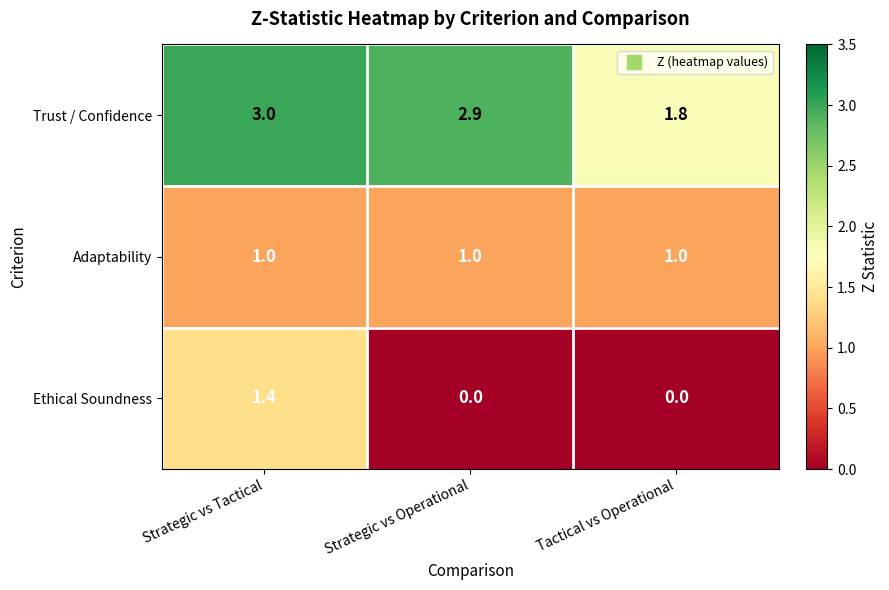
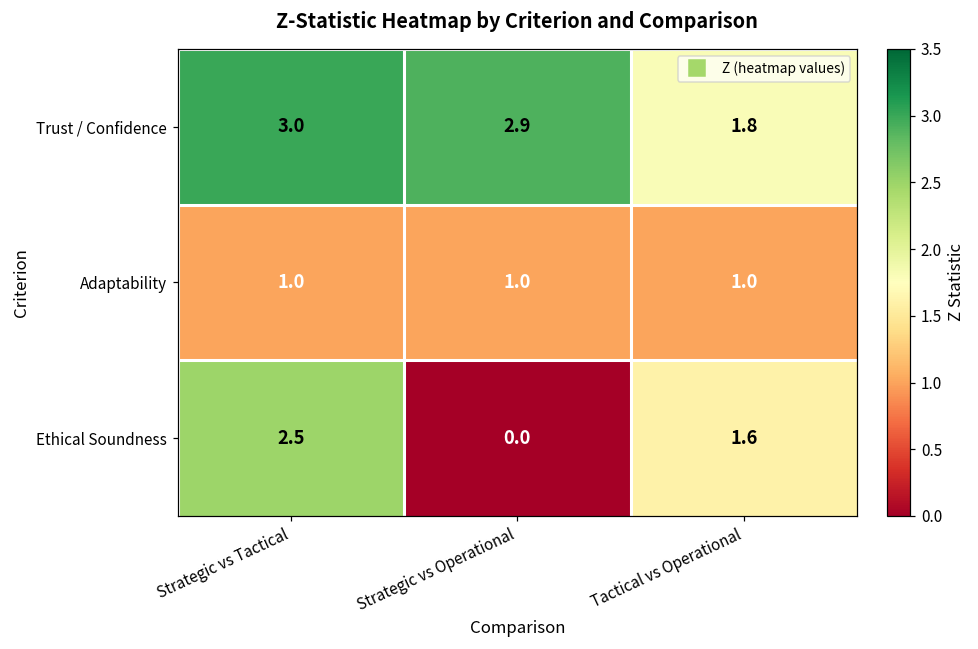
  {
    "Trust / Confidence": {
      "Strategic vs Tactical": 3.0,
      "Strategic vs Operational": 2.9,
      "Tactical vs Operational": 1.8
    },
    "Adaptability": {
      "Strategic vs Tactical": 1.0,
      "Strategic vs Operational": 1.0,
      "Tactical vs Operational": 1.0
    },
    "Ethical Soundness": {
-     "Strategic vs Tactical": 1.4,
+     "Strategic vs Tactical": 2.5,
      "Strategic vs Operational": 0.0,
-     "Tactical vs Operational": 0.0
+     "Tactical vs Operational": 1.6
    }
  }
